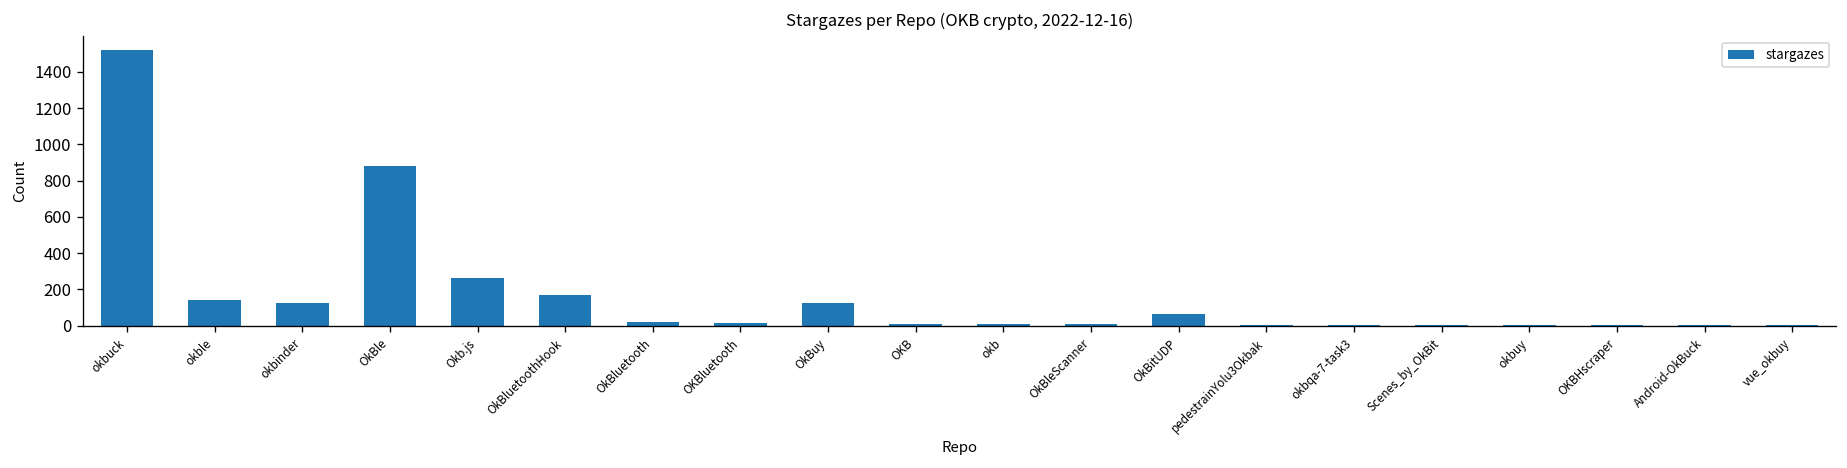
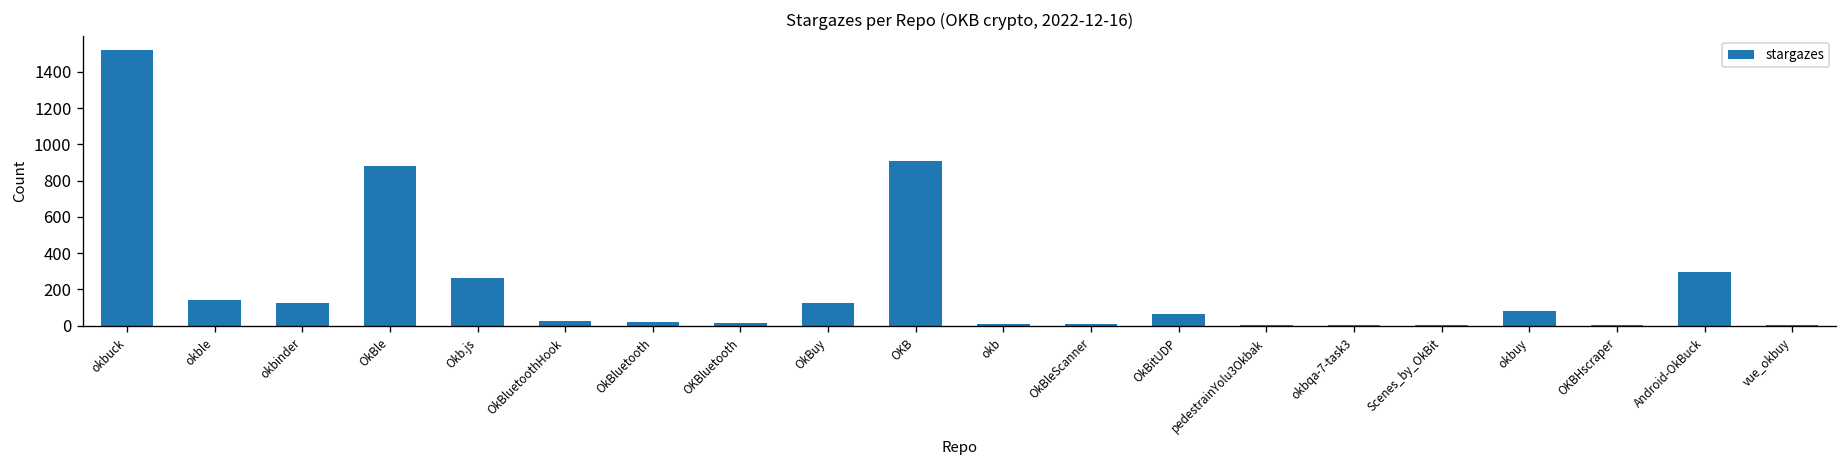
  {
    "okbuck": 1520,
    "okble": 140,
    "okbinder": 130,
    "OkBle": 880,
    "Okb.js": 270,
-   "OkBluetoothHook": 170,
+   "OkBluetoothHook": 30,
    "OkBluetooth": 20,
    "OkBuy": 130,
-   "OKB": 10,
+   "OKB": 910,
    "OkBitUDP": 70,
-   "okbuy": 0,
-   "Android-OkBuck": 0
+   "okbuy": 80,
+   "Android-OkBuck": 300
  }
